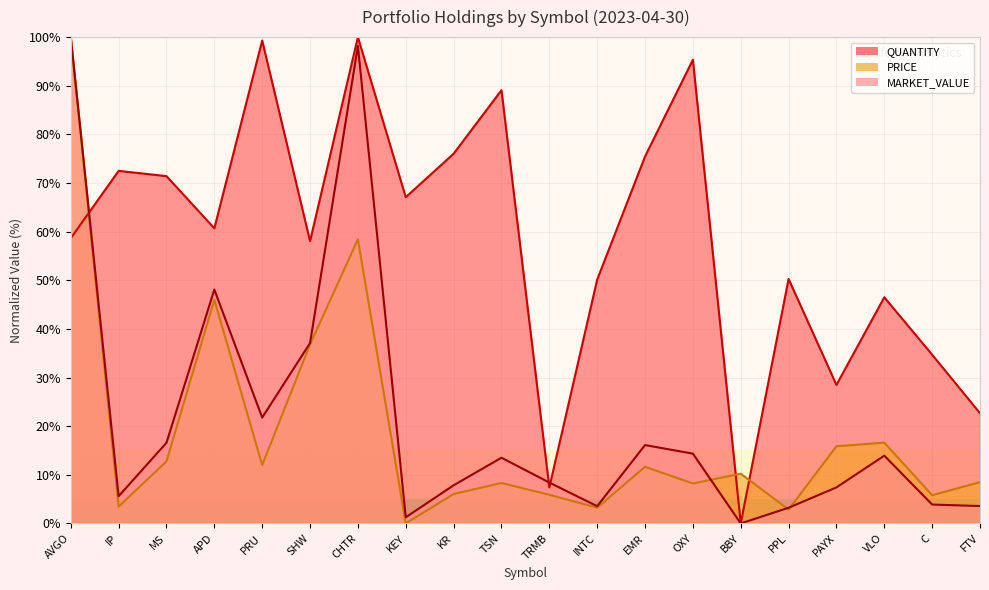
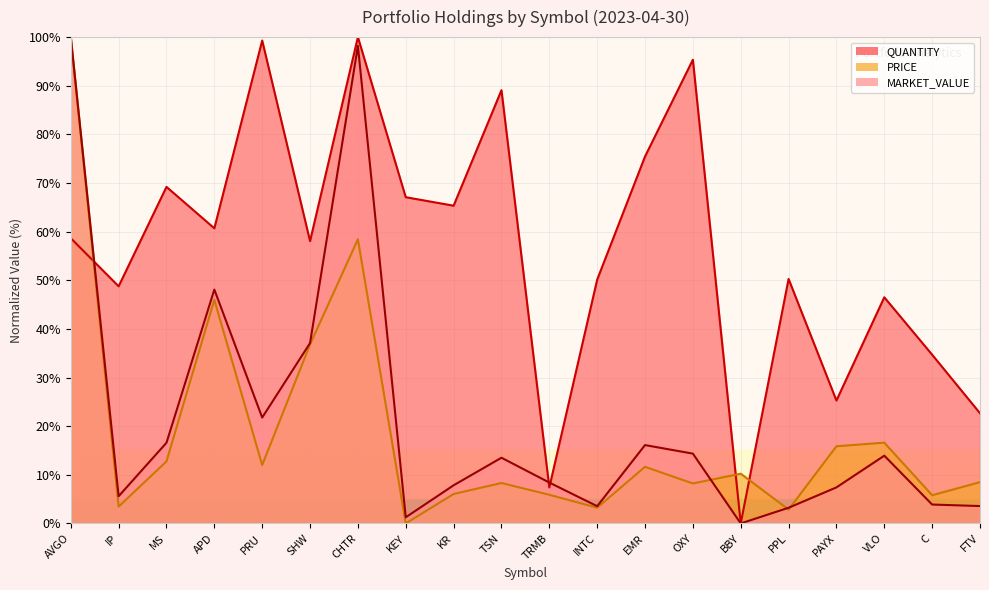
  {
    "QUANTITY": {
      "AVGO": "59%",
-     "IP": "72%",
-     "MS": "71%",
+     "IP": "49%",
+     "MS": "69%",
      "APD": "61%",
      "PRU": "99%",
      "SHW": "58%",
      "CHTR": "100%",
      "KEY": "67%",
-     "KR": "76%",
+     "KR": "65%",
      "TSN": "89%",
      "TRMB": "7%",
      "INTC": "50%",
      "EMR": "75%",
      "OXY": "95%",
      "PPL": "50%",
-     "PAYX": "28%",
+     "PAYX": "25%",
      "VLO": "47%",
      "C": "35%",
      "FTV": "23%"
    },
    "PRICE": {
      "IP": "3%",
      "MS": "13%",
      "APD": "46%",
      "PRU": "12%",
      "CHTR": "58%",
      "KEY": "0%",
      "KR": "6%",
      "TSN": "8%",
      "TRMB": "6%",
      "EMR": "12%",
      "OXY": "8%",
      "BBY": "10%",
      "PAYX": "16%",
      "VLO": "17%",
      "C": "6%",
      "FTV": "8%"
    },
    "MARKET_VALUE": {
      "IP": "6%",
      "MS": "17%",
      "APD": "48%",
      "PRU": "22%",
      "CHTR": "98%",
      "KEY": "1%",
      "KR": "8%",
      "TSN": "14%",
      "TRMB": "8%",
      "EMR": "16%",
      "OXY": "14%",
      "PAYX": "7%",
      "VLO": "14%",
      "C": "4%",
      "FTV": "4%"
    }
  }
